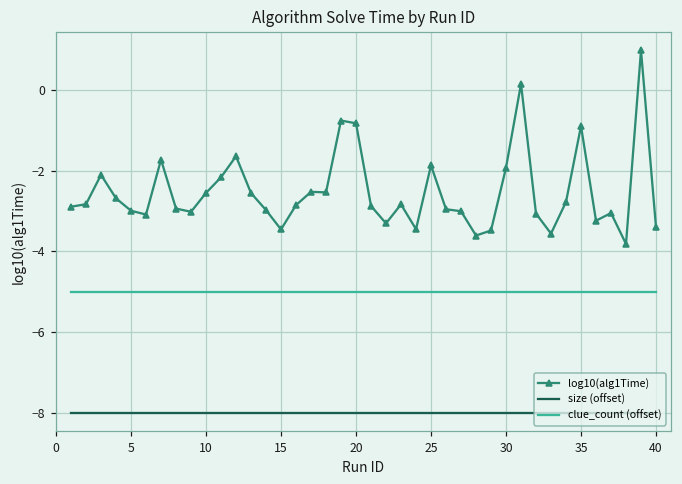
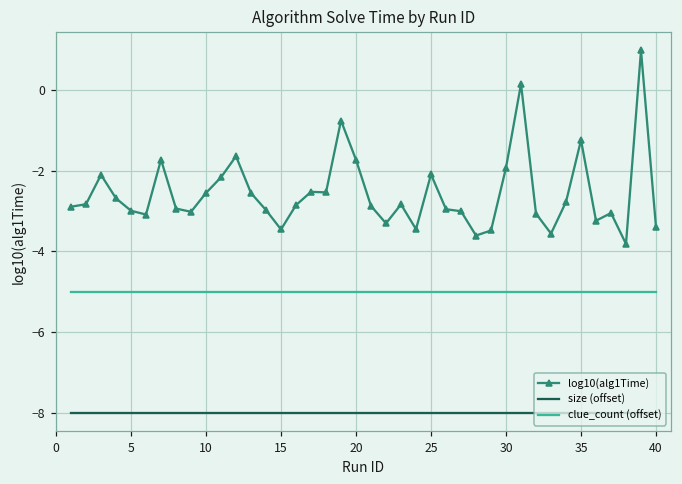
  {
    "log10(alg1Time)": {
      "5": -3.0,
      "10": -2.5,
      "15": -3.5,
-     "20": -0.8,
-     "25": -1.9,
+     "20": -1.7,
+     "25": -2.1,
      "30": -1.9,
-     "35": -0.9,
+     "35": -1.2,
      "40": -3.4
    },
    "size (offset)": {
      "5": -8.0,
      "10": -8.0,
      "15": -8.0,
      "20": -8.0,
      "25": -8.0,
      "30": -8.0
    },
    "clue_count (offset)": {
      "5": -5.0,
      "10": -5.0,
      "15": -5.0,
      "20": -5.0,
      "25": -5.0,
      "30": -5.0,
      "35": -5.0,
      "40": -5.0
    }
  }
